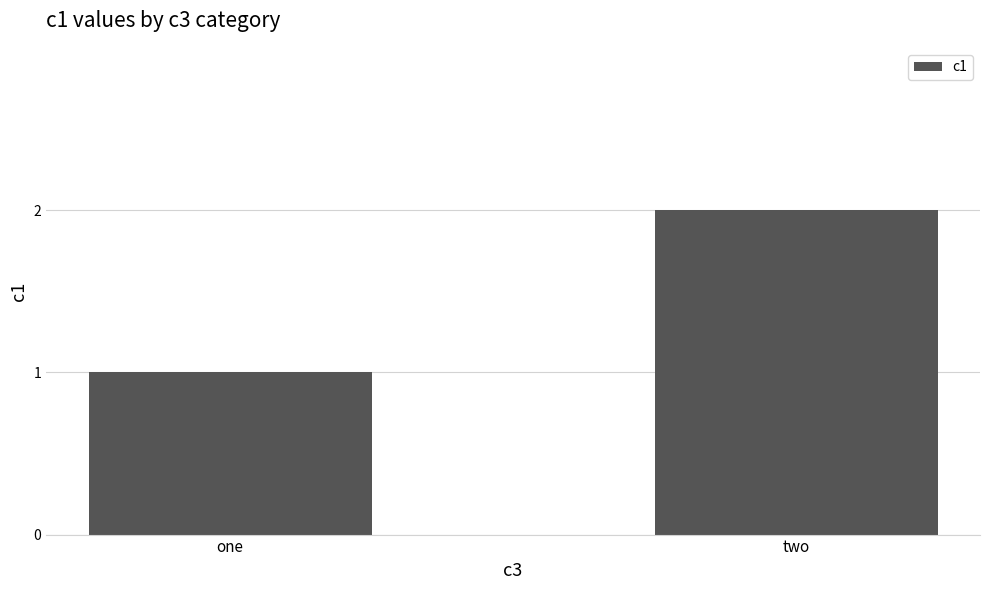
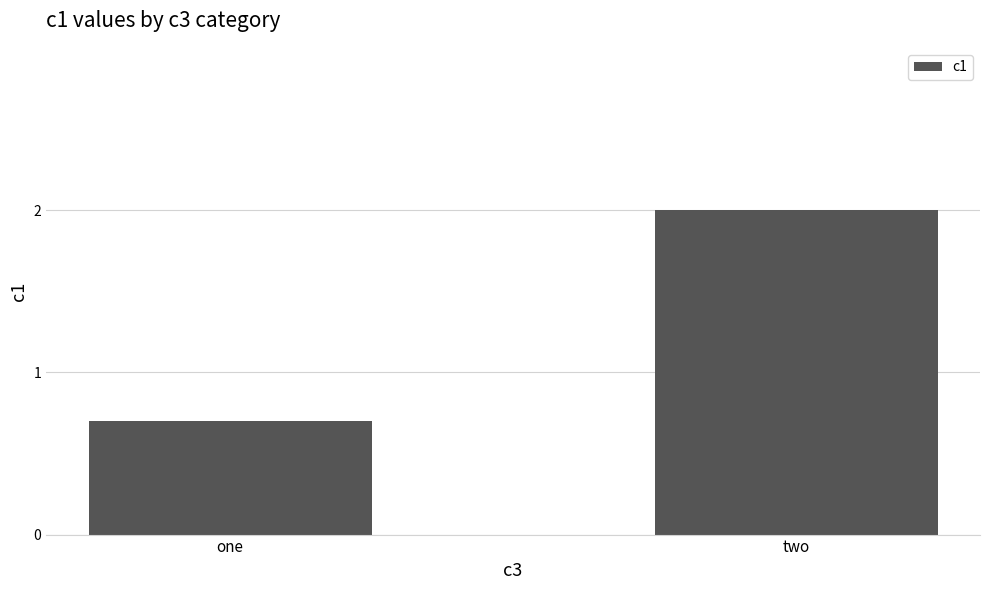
  {
-   "one": 1.0,
+   "one": 0.7,
    "two": 2.0
  }
